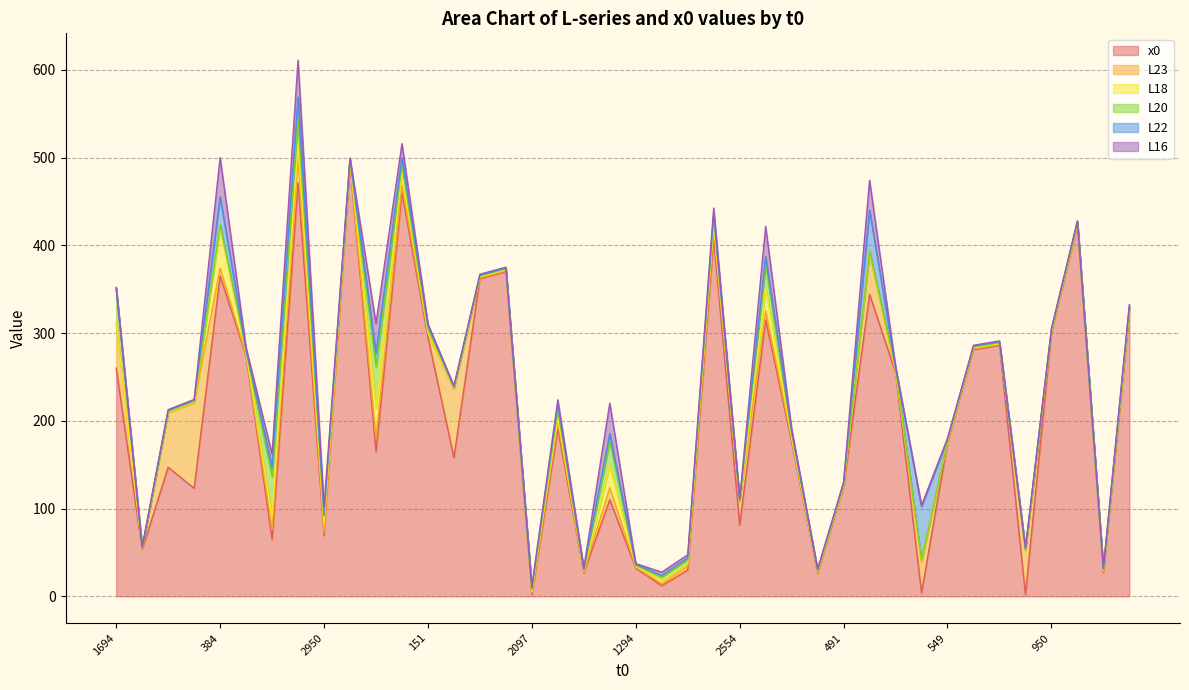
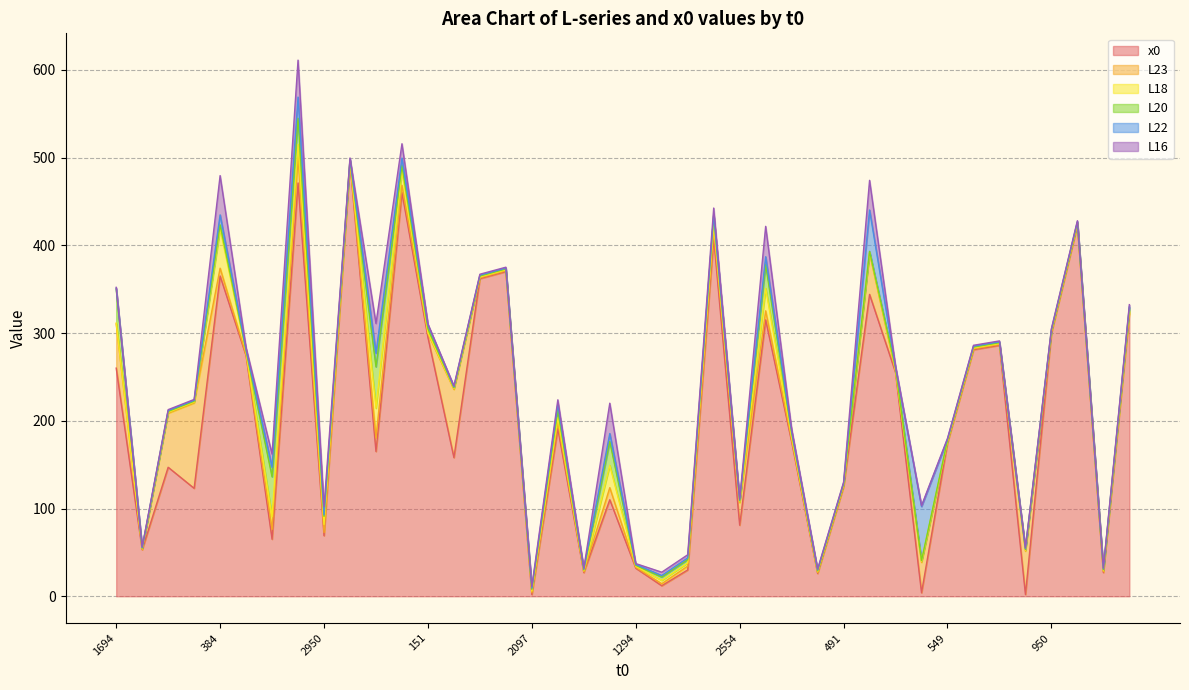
  {
    "x0": {
      "1694": 260,
      "384": 370,
      "2950": 70,
      "151": 300,
      "2554": 80
    },
    "L20": {
      "384": 0,
      "151": 0
    },
    "L22": {
-     "384": 30
+     "384": 10
    },
    "L16": {
      "384": 40,
      "2950": 10
    }
  }
